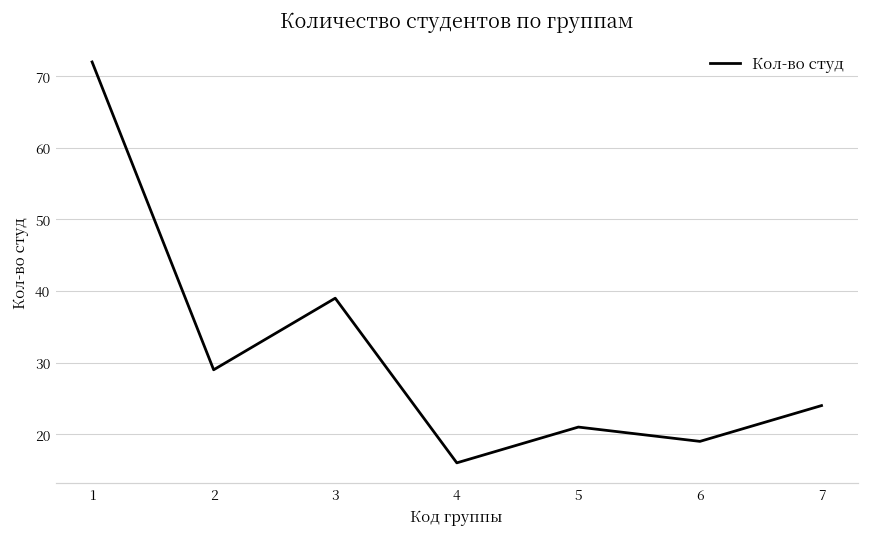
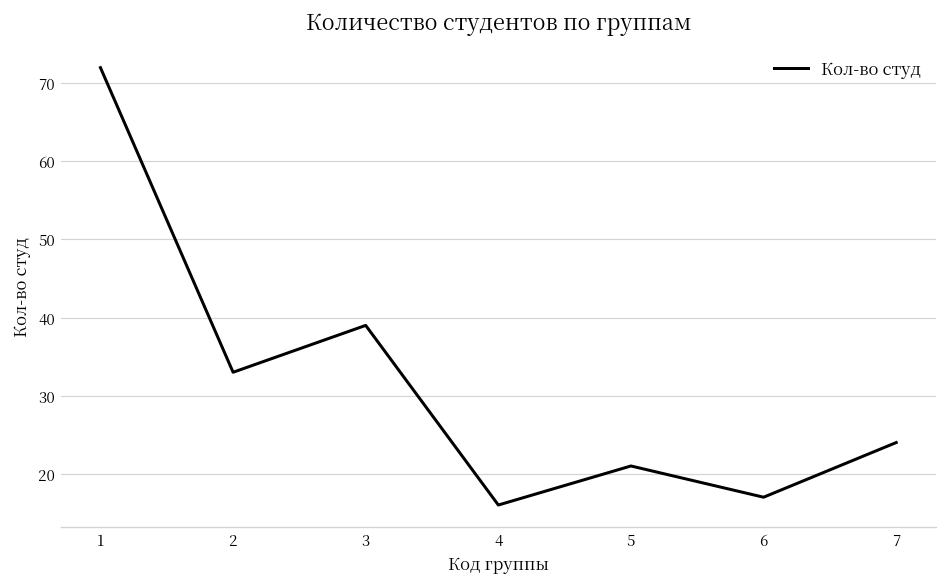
  {
    "1": 72,
-   "2": 29,
+   "2": 33,
    "3": 39,
    "4": 16,
    "5": 21,
-   "6": 19,
+   "6": 17,
    "7": 24
  }
